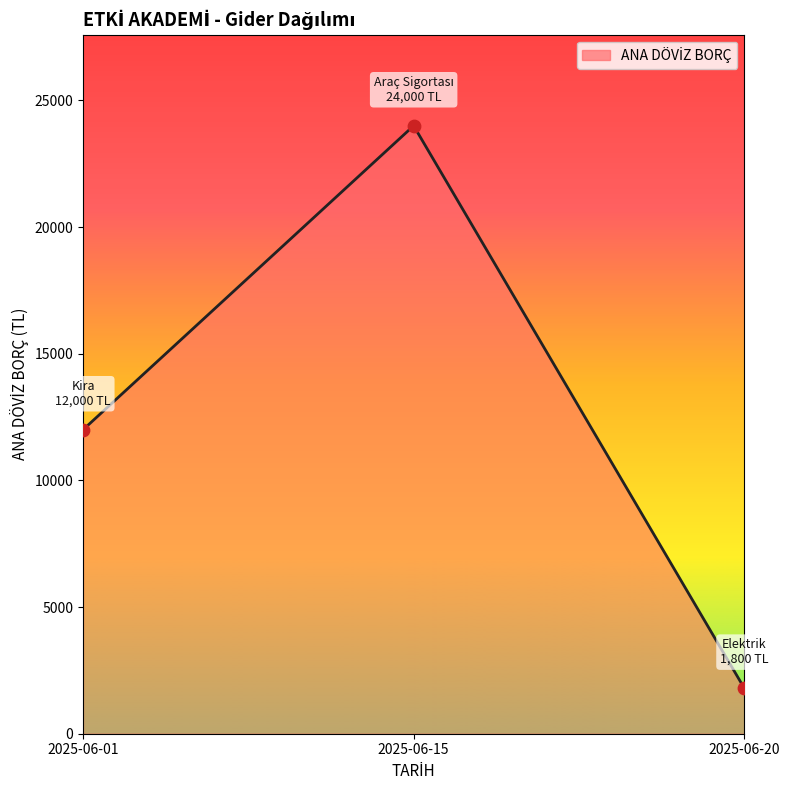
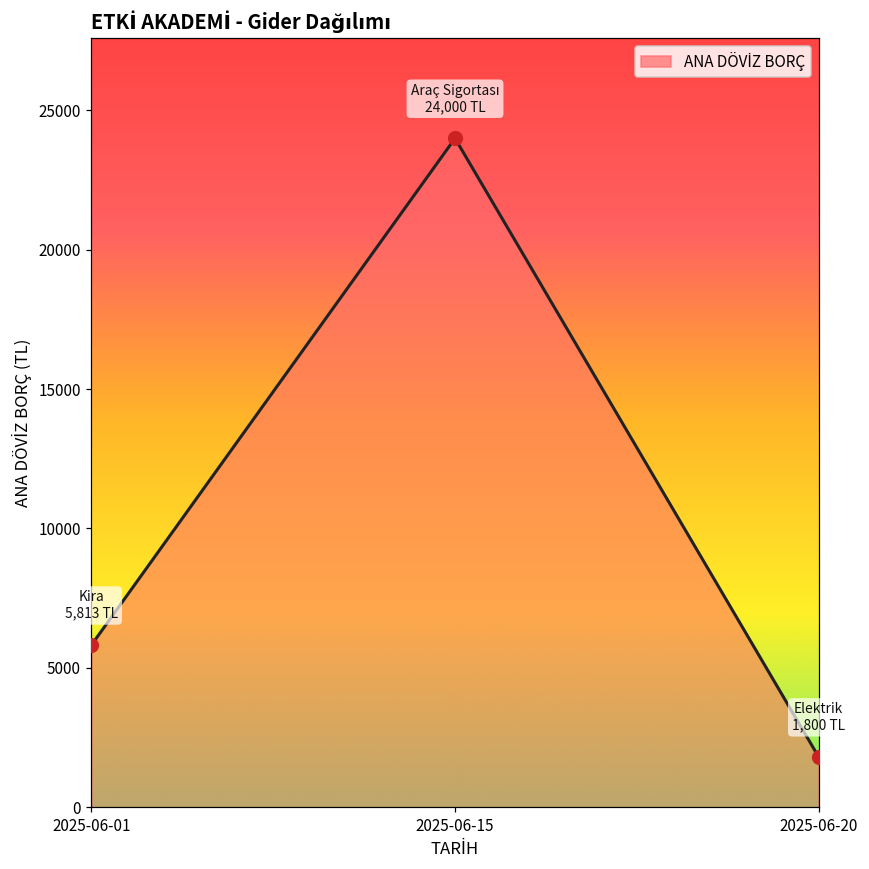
  {
-   "2025-06-01": "12,000"
+   "2025-06-01": "5,813"
  }
